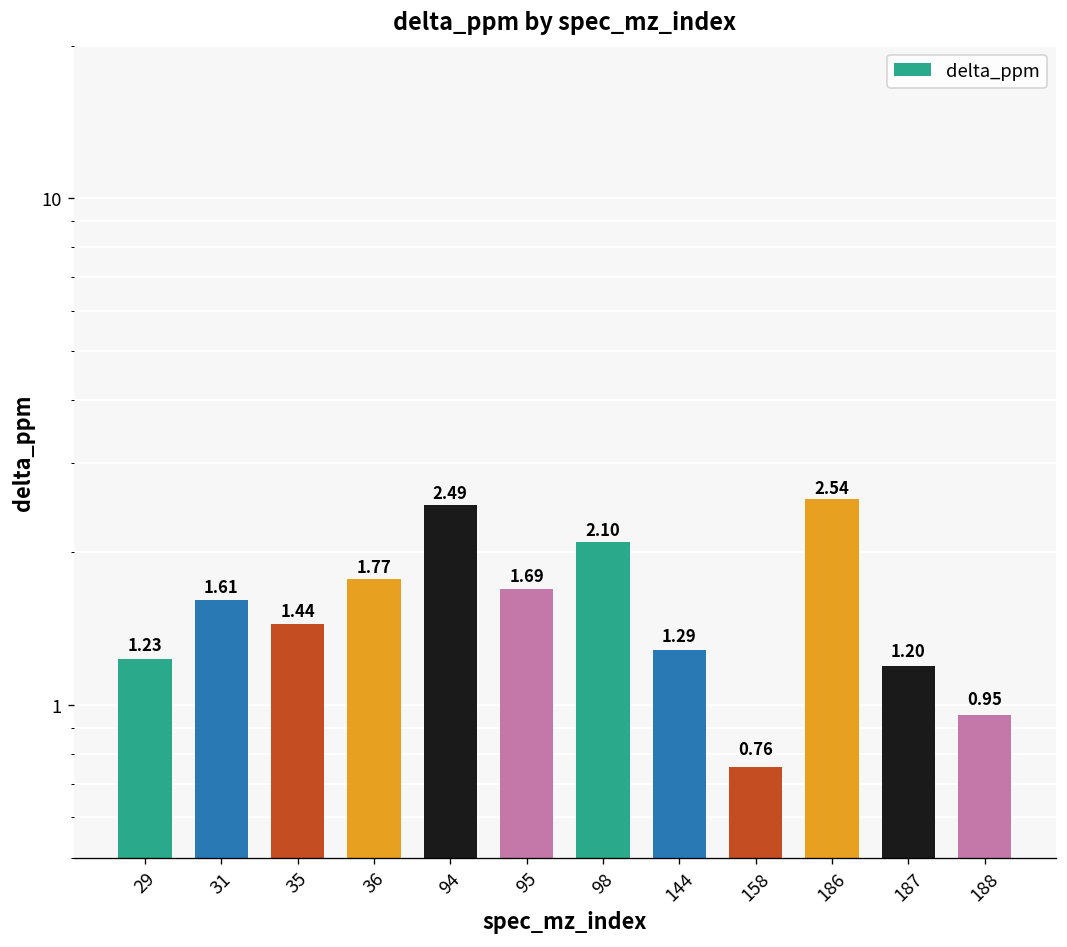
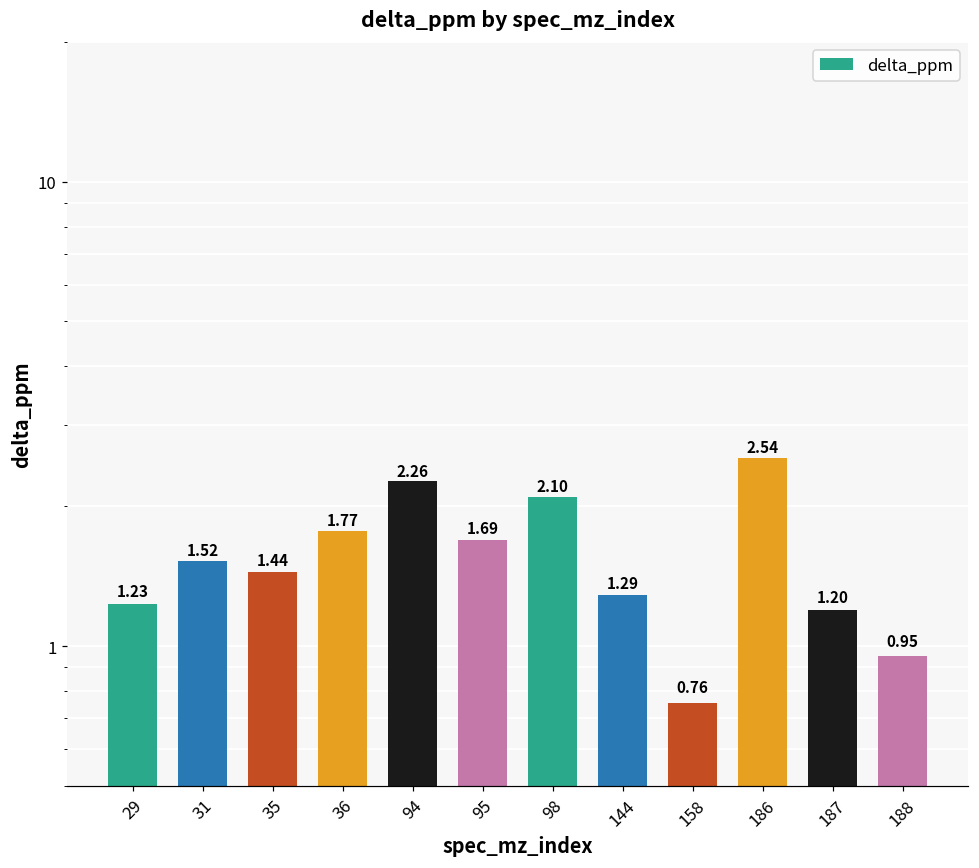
  {
    "29": 1.23,
-   "31": 1.61,
+   "31": 1.52,
    "35": 1.44,
    "36": 1.77,
-   "94": 2.49,
+   "94": 2.26,
    "95": 1.69,
    "98": 2.10,
    "144": 1.29,
    "158": 0.76,
    "186": 2.54,
    "187": 1.20,
    "188": 0.95
  }
